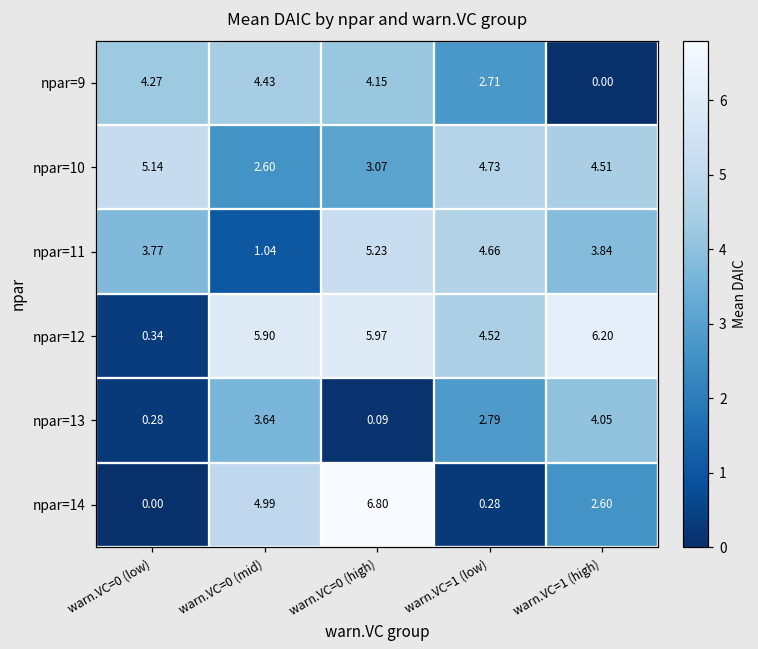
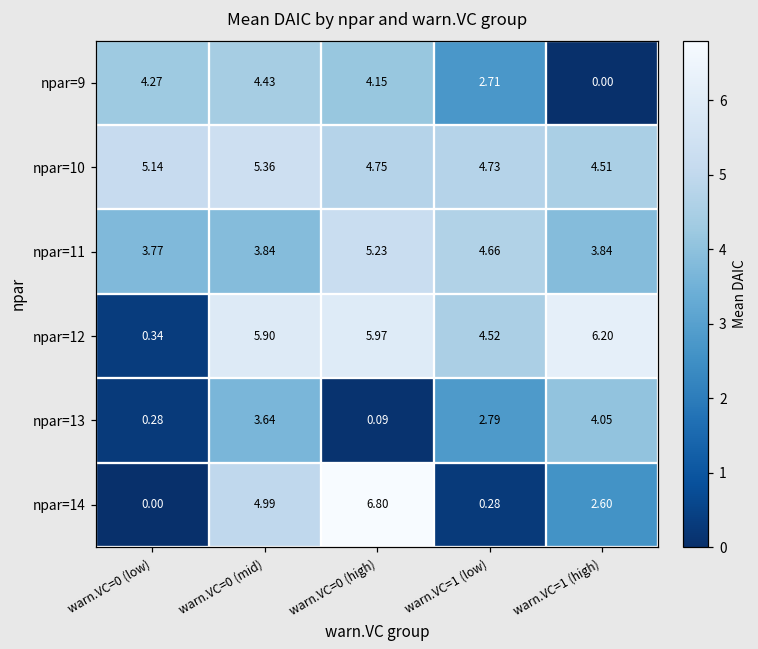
  {
    "npar=9": {
      "warn.VC=0 (low)": 4.27,
      "warn.VC=0 (mid)": 4.43,
      "warn.VC=0 (high)": 4.15,
      "warn.VC=1 (low)": 2.71,
      "warn.VC=1 (high)": 0.00
    },
    "npar=10": {
      "warn.VC=0 (low)": 5.14,
-     "warn.VC=0 (mid)": 2.60,
-     "warn.VC=0 (high)": 3.07,
+     "warn.VC=0 (mid)": 5.36,
+     "warn.VC=0 (high)": 4.75,
      "warn.VC=1 (low)": 4.73,
      "warn.VC=1 (high)": 4.51
    },
    "npar=11": {
      "warn.VC=0 (low)": 3.77,
-     "warn.VC=0 (mid)": 1.04,
+     "warn.VC=0 (mid)": 3.84,
      "warn.VC=0 (high)": 5.23,
      "warn.VC=1 (low)": 4.66,
      "warn.VC=1 (high)": 3.84
    },
    "npar=12": {
      "warn.VC=0 (low)": 0.34,
      "warn.VC=0 (mid)": 5.90,
      "warn.VC=0 (high)": 5.97,
      "warn.VC=1 (low)": 4.52,
      "warn.VC=1 (high)": 6.20
    },
    "npar=13": {
      "warn.VC=0 (low)": 0.28,
      "warn.VC=0 (mid)": 3.64,
      "warn.VC=0 (high)": 0.09,
      "warn.VC=1 (low)": 2.79,
      "warn.VC=1 (high)": 4.05
    },
    "npar=14": {
      "warn.VC=0 (low)": 0.00,
      "warn.VC=0 (mid)": 4.99,
      "warn.VC=0 (high)": 6.80,
      "warn.VC=1 (low)": 0.28,
      "warn.VC=1 (high)": 2.60
    }
  }
